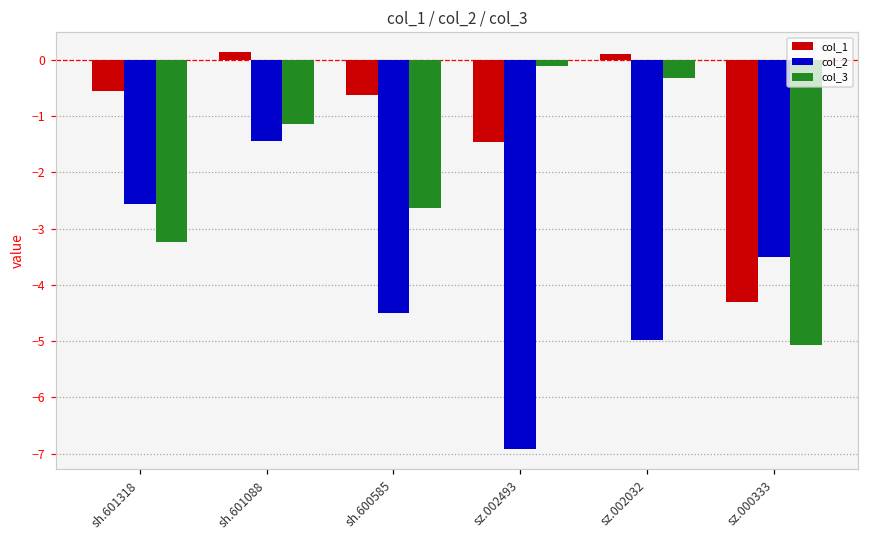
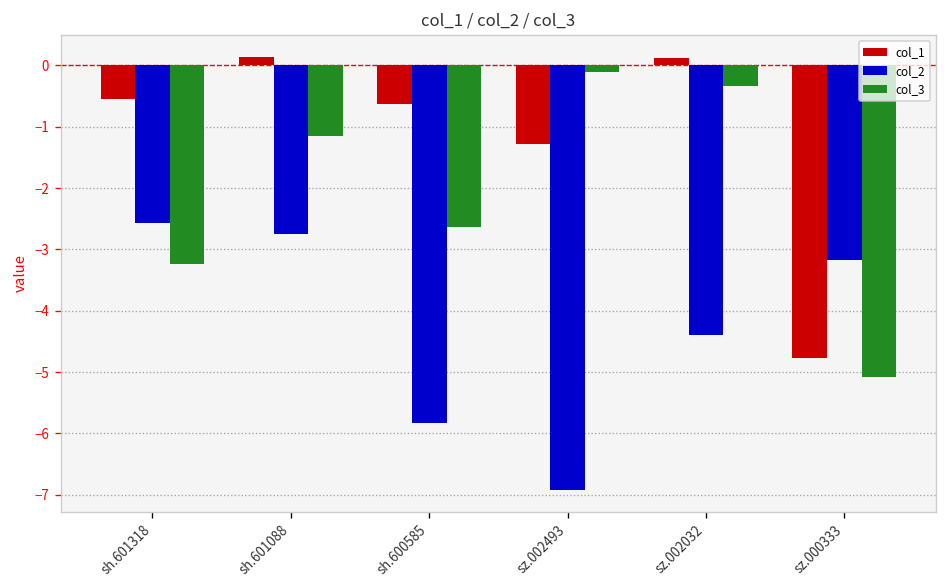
  {
    "col_1": {
      "sh.601318": -0.6,
      "sh.601088": 0.1,
      "sh.600585": -0.6,
-     "sz.002493": -1.5,
+     "sz.002493": -1.3,
      "sz.002032": 0.1,
-     "sz.000333": -4.3
+     "sz.000333": -4.8
    },
    "col_2": {
      "sh.601318": -2.6,
-     "sh.601088": -1.4,
-     "sh.600585": -4.5,
+     "sh.601088": -2.8,
+     "sh.600585": -5.8,
      "sz.002493": -6.9,
-     "sz.002032": -5.0,
-     "sz.000333": -3.5
+     "sz.002032": -4.4,
+     "sz.000333": -3.2
    },
    "col_3": {
      "sh.601318": -3.2,
      "sh.601088": -1.1,
      "sh.600585": -2.6,
      "sz.002493": -0.1,
      "sz.002032": -0.3,
      "sz.000333": -5.1
    }
  }
